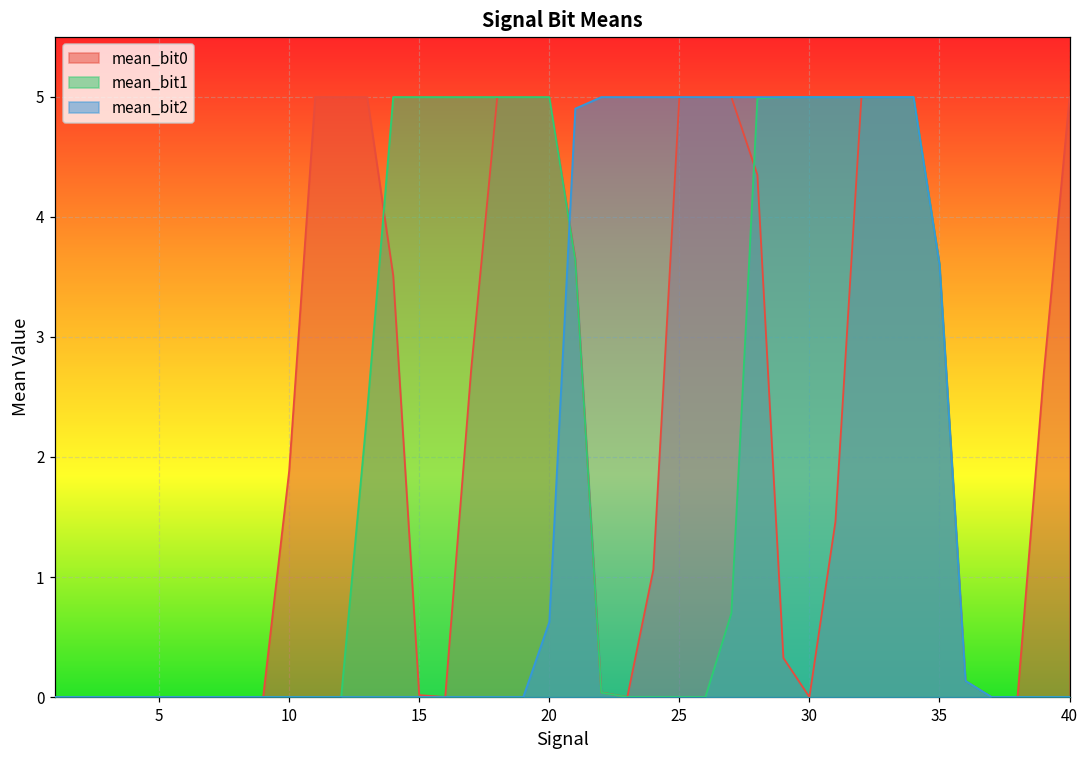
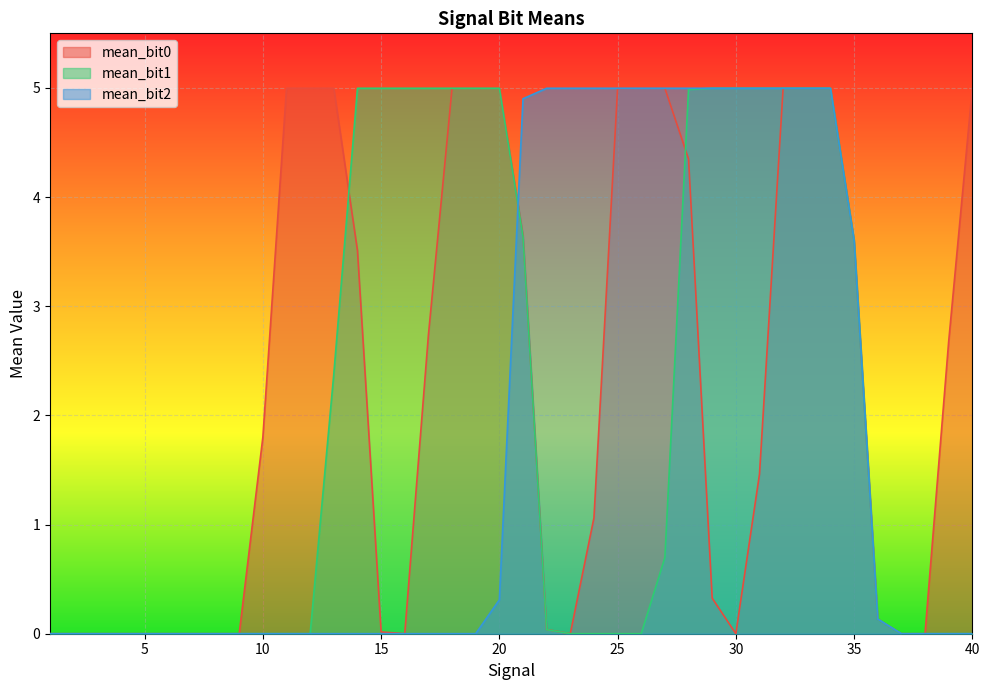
  {
    "mean_bit0": {
-     "10": 1.88,
+     "10": 1.80,
      "30": 0.00,
      "40": 5.00
    },
    "mean_bit1": {
      "15": 5.00,
      "25": 0.00
    },
    "mean_bit2": {
-     "20": 0.63
+     "20": 0.31
    }
  }
